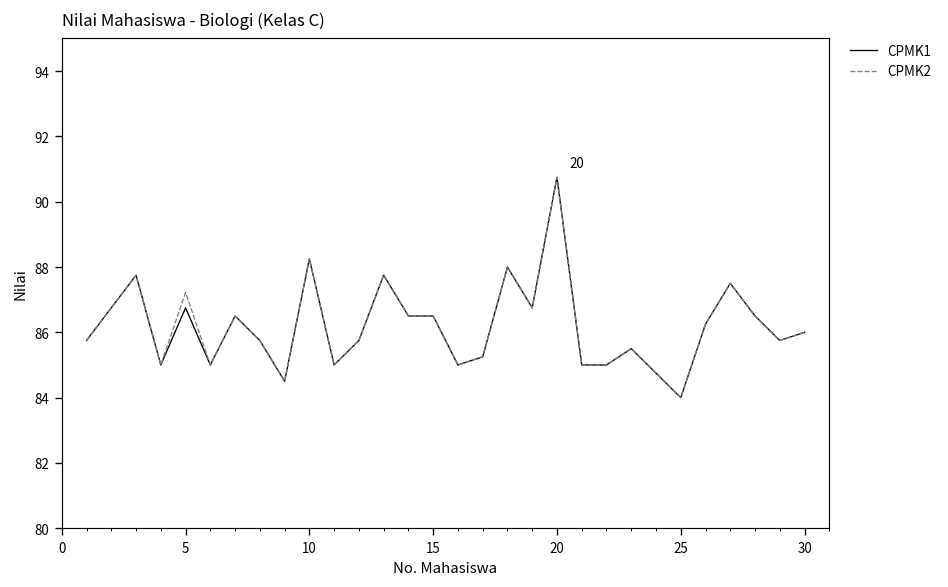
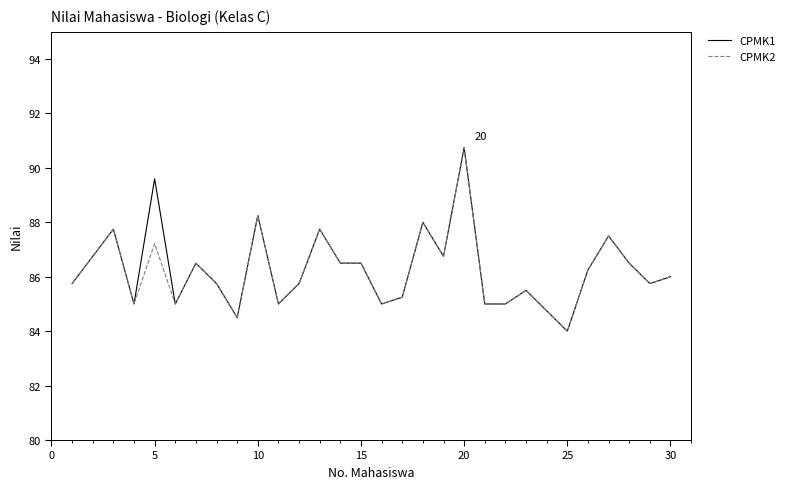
  {
    "CPMK1": {
-     "5": 86.8
+     "5": 89.6
    },
    "CPMK2": {
      "5": 87.2
    }
  }
